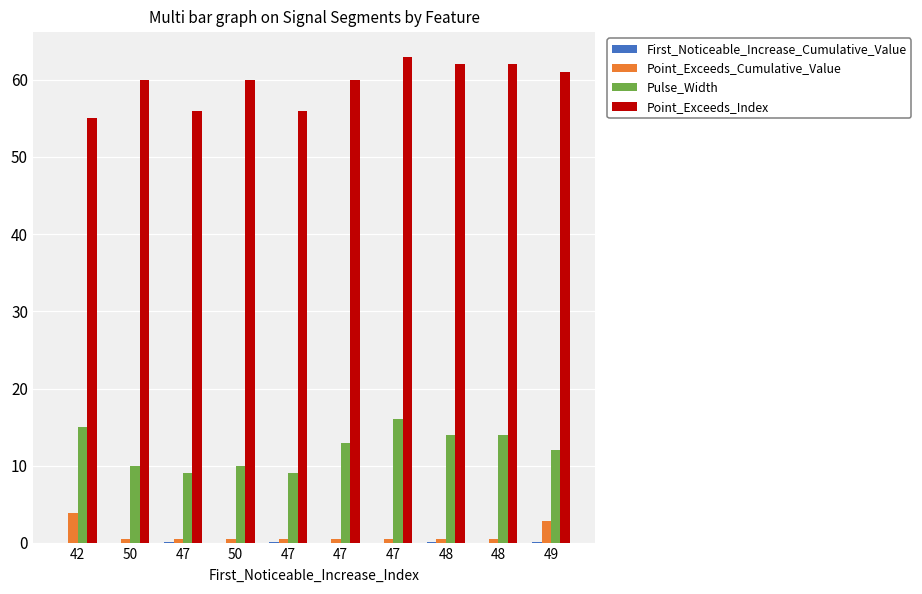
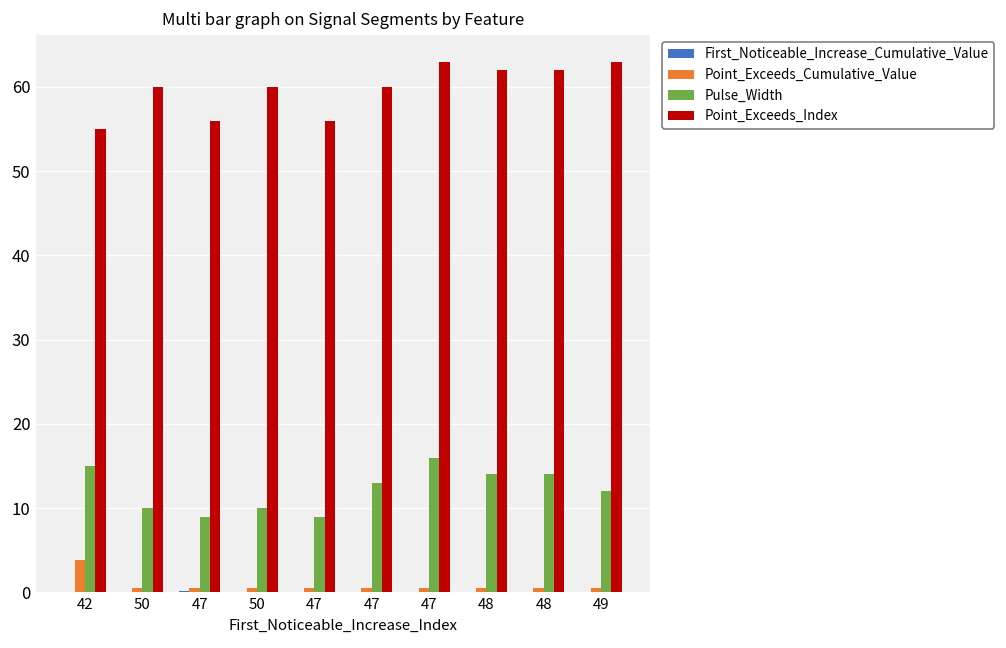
  {
    "Point_Exceeds_Cumulative_Value": {
      "42": 4,
-     "49": 3
+     "49": 1
    },
    "Pulse_Width": {
      "42": 15,
      "49": 12
    },
    "Point_Exceeds_Index": {
      "42": 55,
-     "49": 61
+     "49": 63
    }
  }
